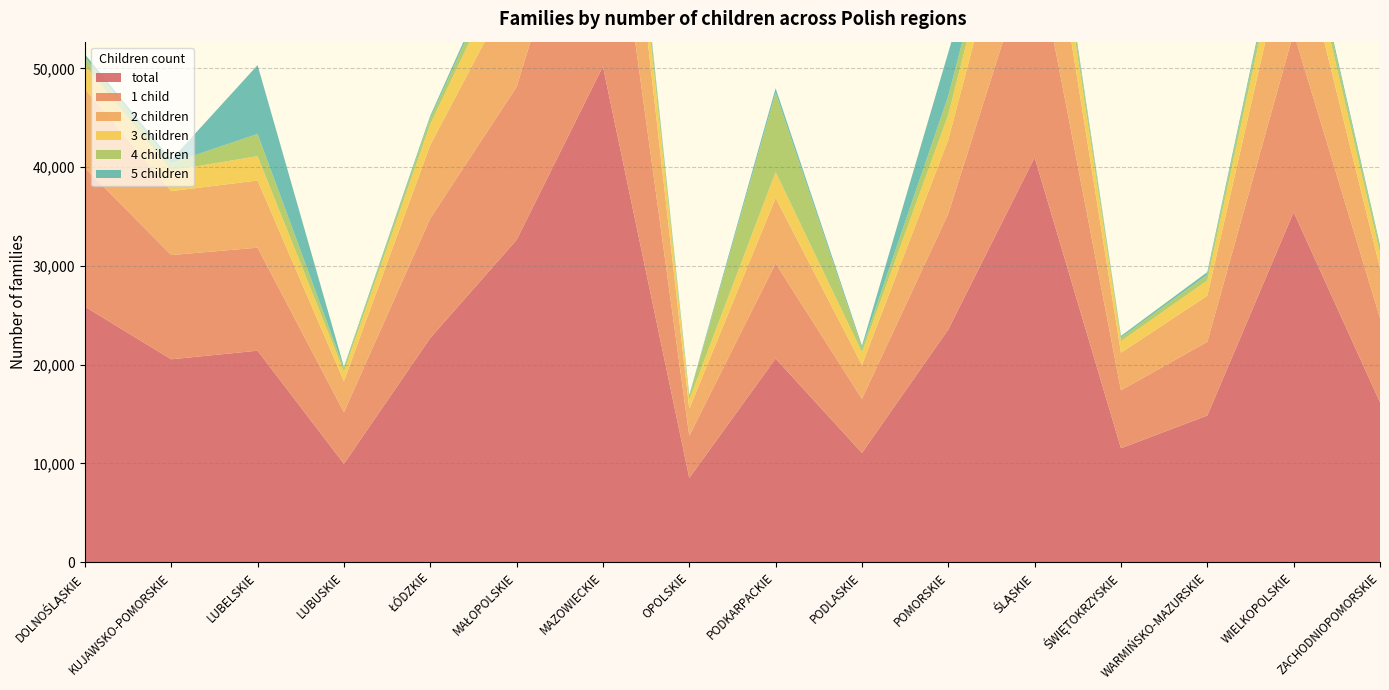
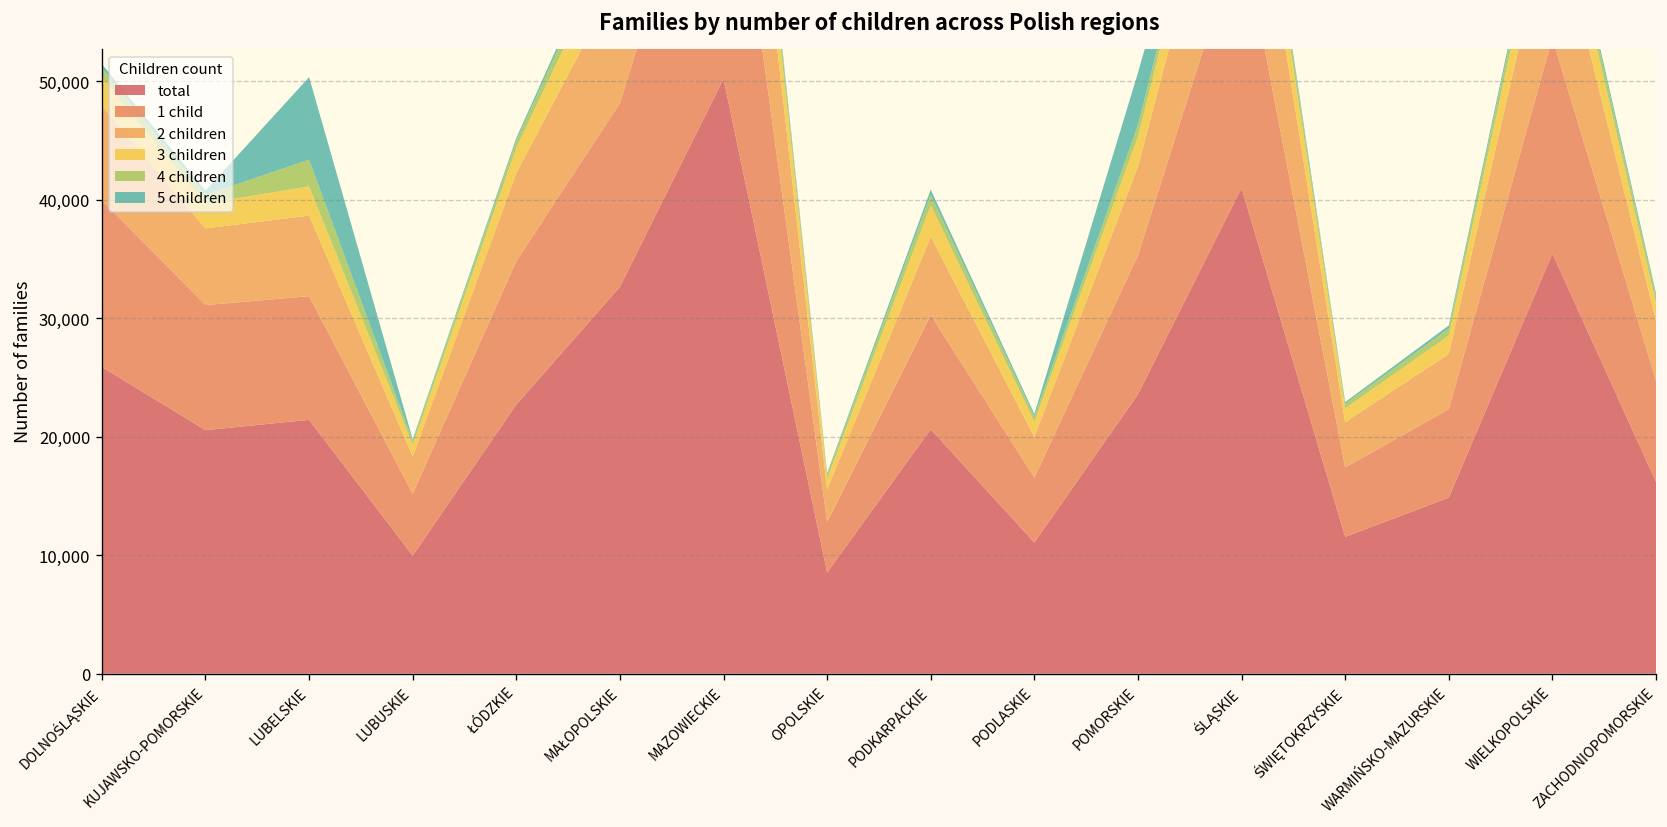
  {
    "4 children": {
      "DOLNOŚLĄSKIE": "1,000",
      "LUBELSKIE": "2,000",
-     "PODKARPACKIE": "8,000",
-     "POMORSKIE": "2,000",
+     "PODKARPACKIE": "1,000",
+     "POMORSKIE": "1,000",
      "WARMIŃSKO-MAZURSKIE": "1,000"
    },
    "5 children": {
      "DOLNOŚLĄSKIE": "0",
      "LUBELSKIE": "7,000",
      "PODKARPACKIE": "0",
      "POMORSKIE": "4,000",
      "WARMIŃSKO-MAZURSKIE": "0"
    }
  }
